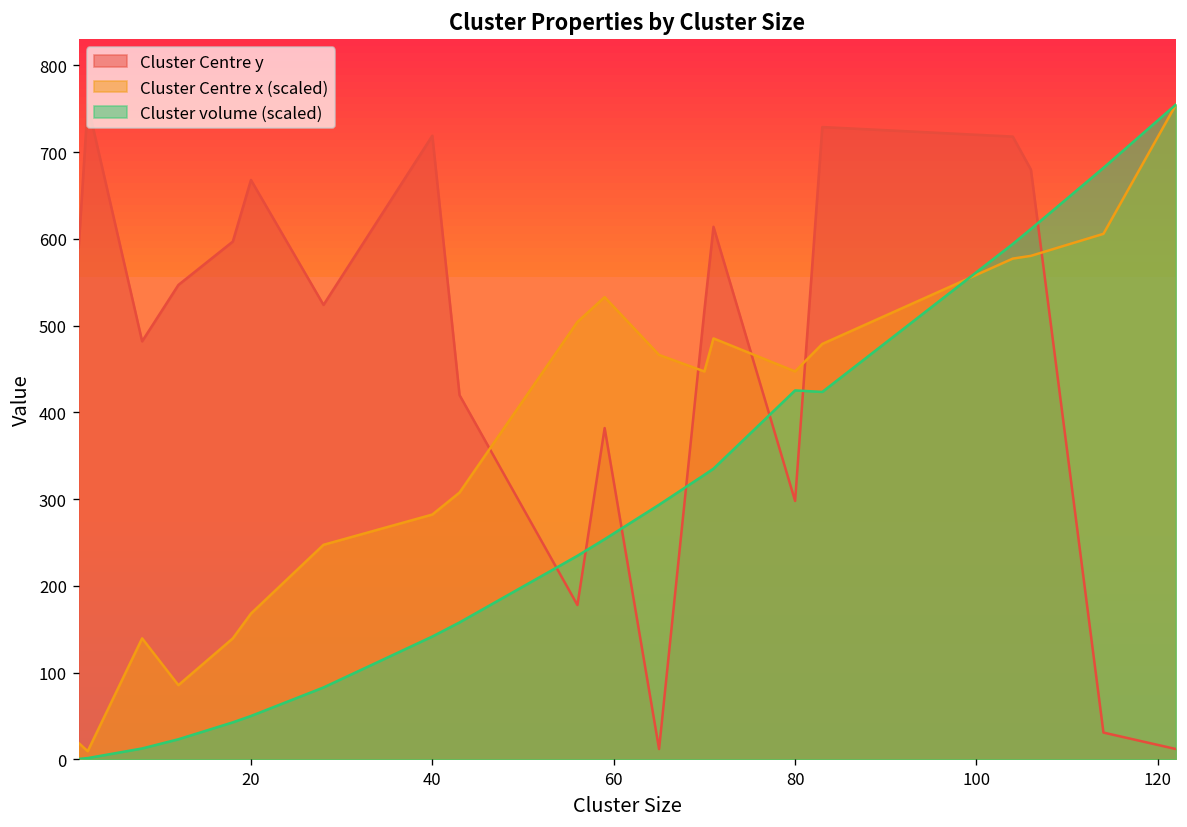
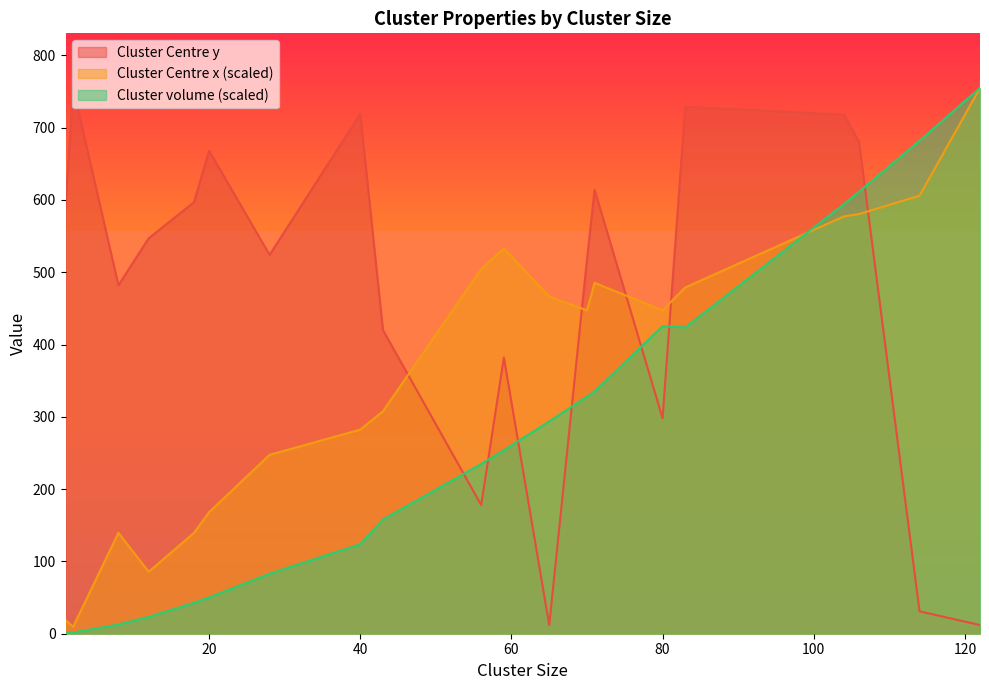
  {
    "Cluster volume (scaled)": {
      "20": 50,
-     "40": 140,
+     "40": 120,
      "80": 430
    }
  }
